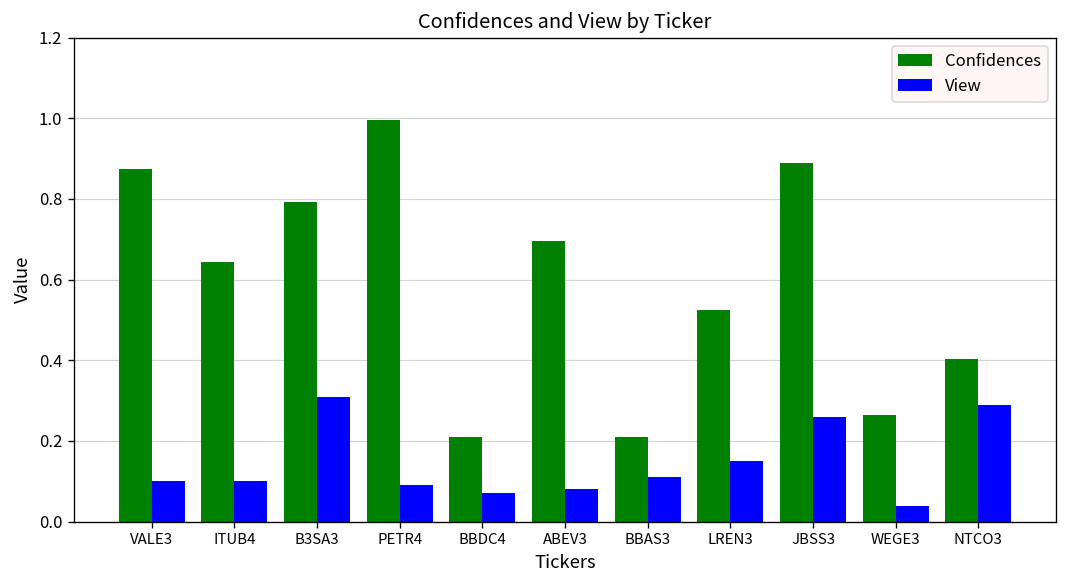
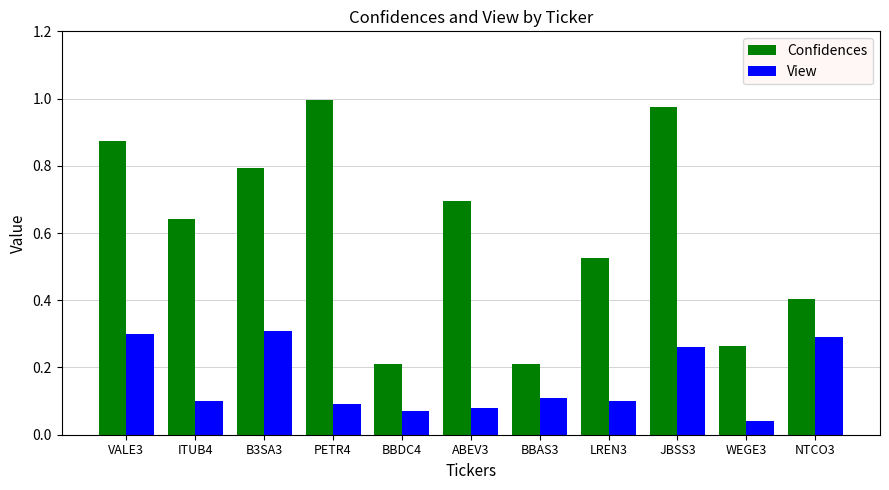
  {
    "Confidences": {
      "VALE3": 0.88,
      "ITUB4": 0.64,
      "B3SA3": 0.79,
      "PETR4": 1.00,
      "BBDC4": 0.21,
      "ABEV3": 0.69,
      "BBAS3": 0.21,
      "LREN3": 0.53,
-     "JBSS3": 0.89,
+     "JBSS3": 0.97,
      "WEGE3": 0.26,
      "NTCO3": 0.40
    },
    "View": {
-     "VALE3": 0.1,
+     "VALE3": 0.3,
      "ITUB4": 0.10,
      "B3SA3": 0.31,
      "PETR4": 0.09,
      "BBDC4": 0.07,
      "ABEV3": 0.08,
      "BBAS3": 0.11,
-     "LREN3": 0.15,
+     "LREN3": 0.10,
      "JBSS3": 0.26,
      "WEGE3": 0.04,
      "NTCO3": 0.29
    }
  }
